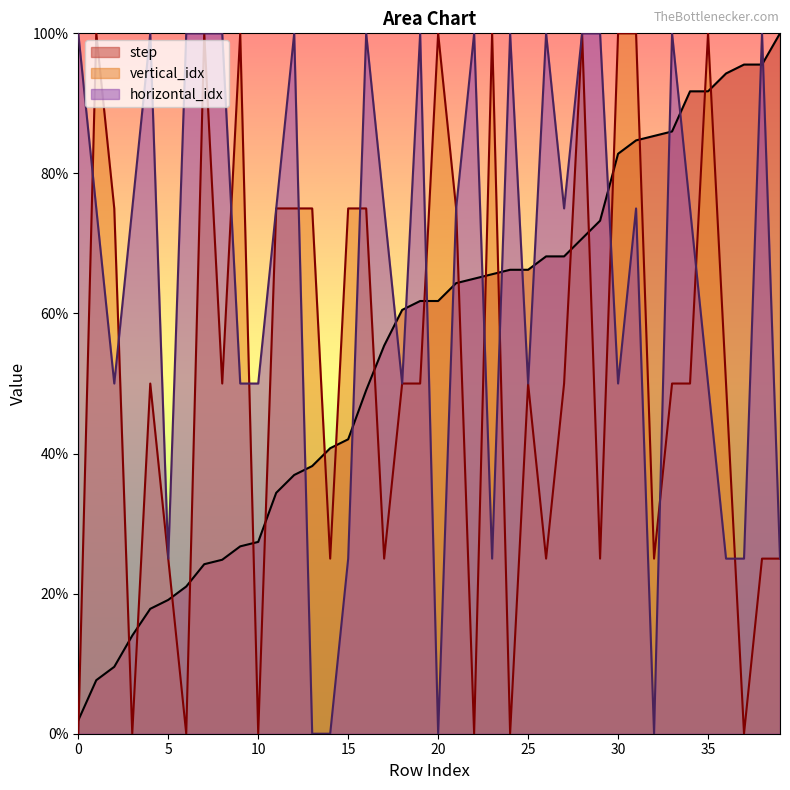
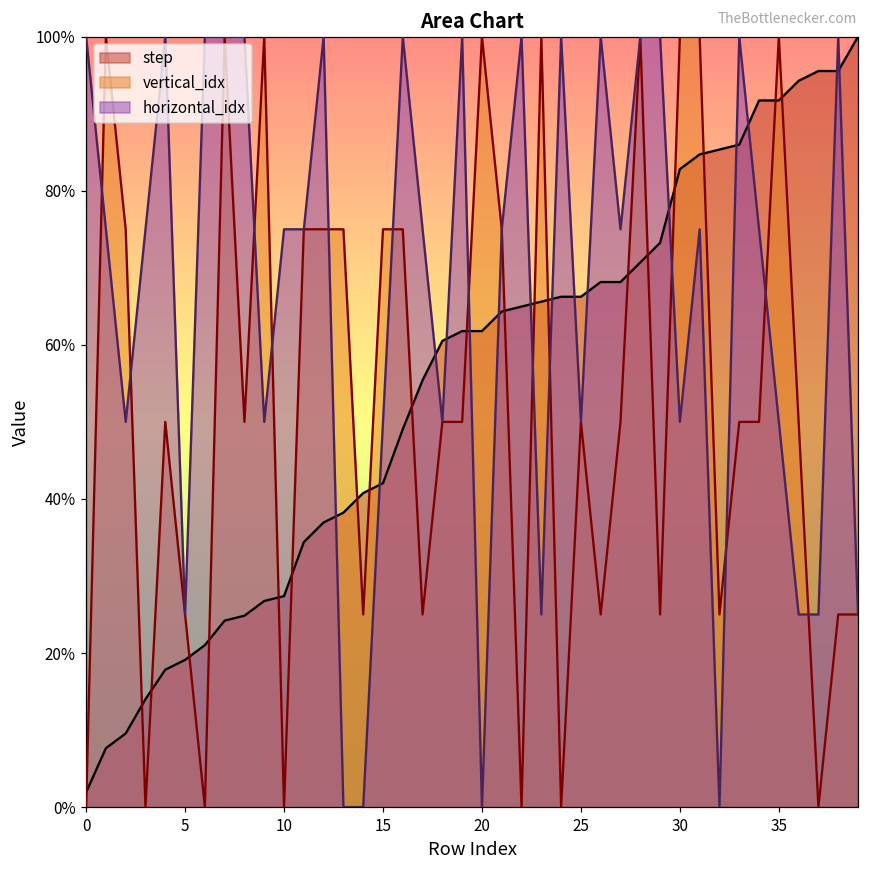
  {
    "horizontal_idx": {
      "0": "100%",
-     "10": "50%",
-     "15": "25%",
+     "10": "75%",
+     "15": "50%",
      "20": "0%",
      "30": "50%",
      "35": "50%"
    }
  }
